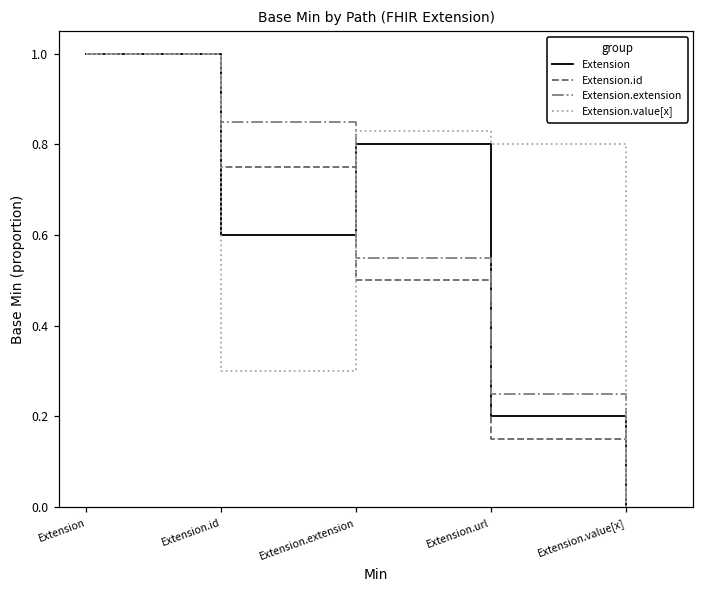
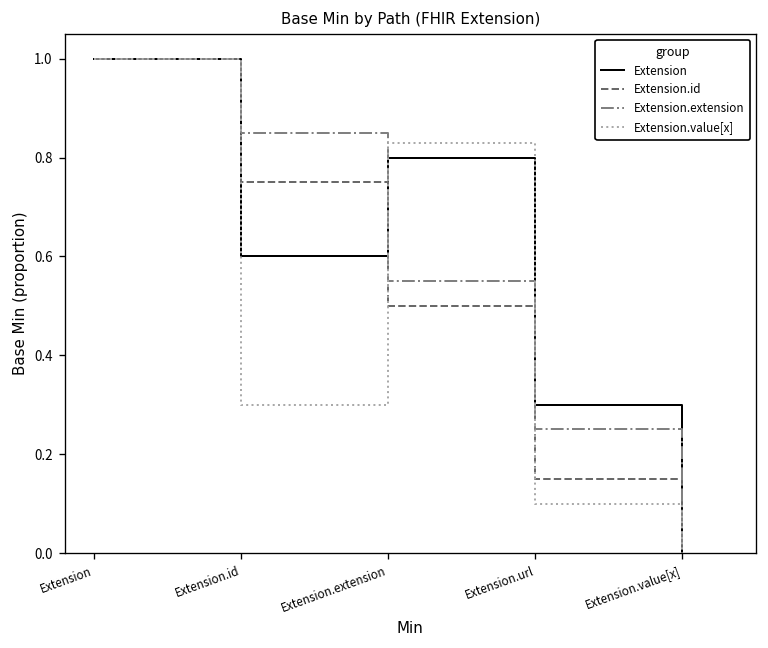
  {
    "Extension": {
      "Extension.id": 0.6,
      "Extension.extension": 0.8,
-     "Extension.url": 0.2
+     "Extension.url": 0.3
    },
    "Extension.value[x]": {
      "Extension.id": 0.3,
      "Extension.extension": 0.83,
-     "Extension.url": 0.8
+     "Extension.url": 0.1
    }
  }
